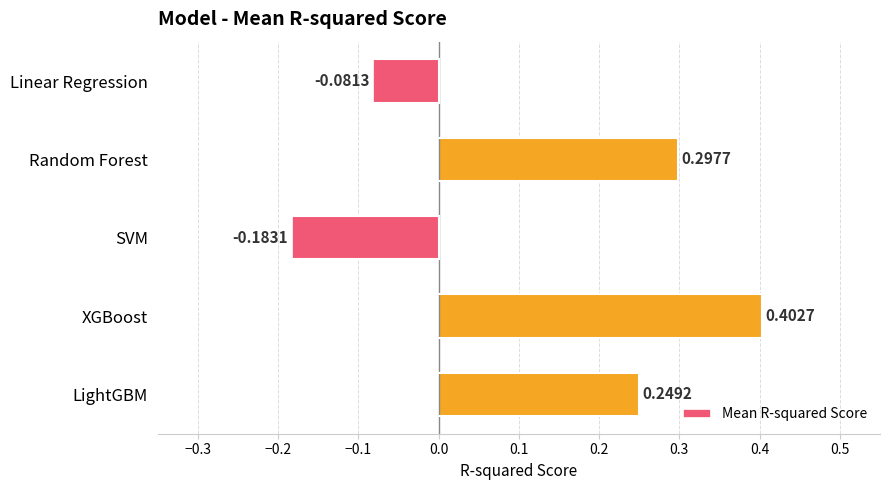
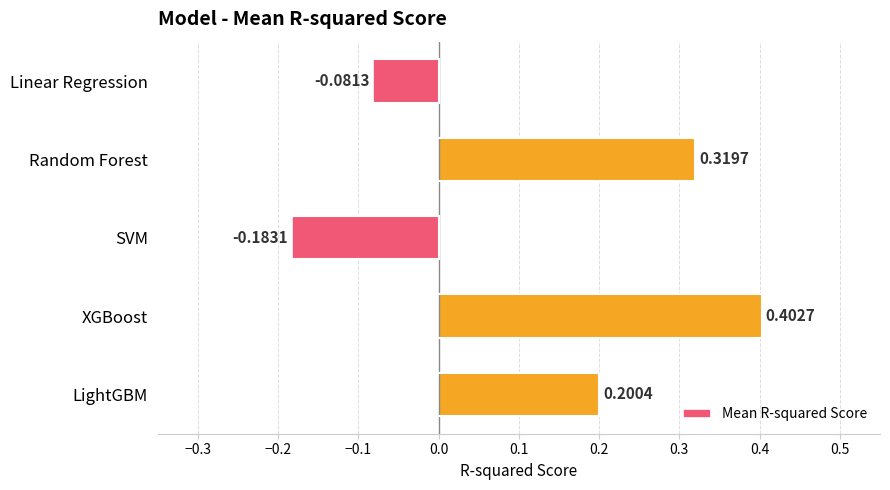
  {
    "Linear Regression": -0.0813,
-   "Random Forest": 0.2977,
+   "Random Forest": 0.3197,
    "SVM": -0.1831,
    "XGBoost": 0.4027,
-   "LightGBM": 0.2492
+   "LightGBM": 0.2004
  }
